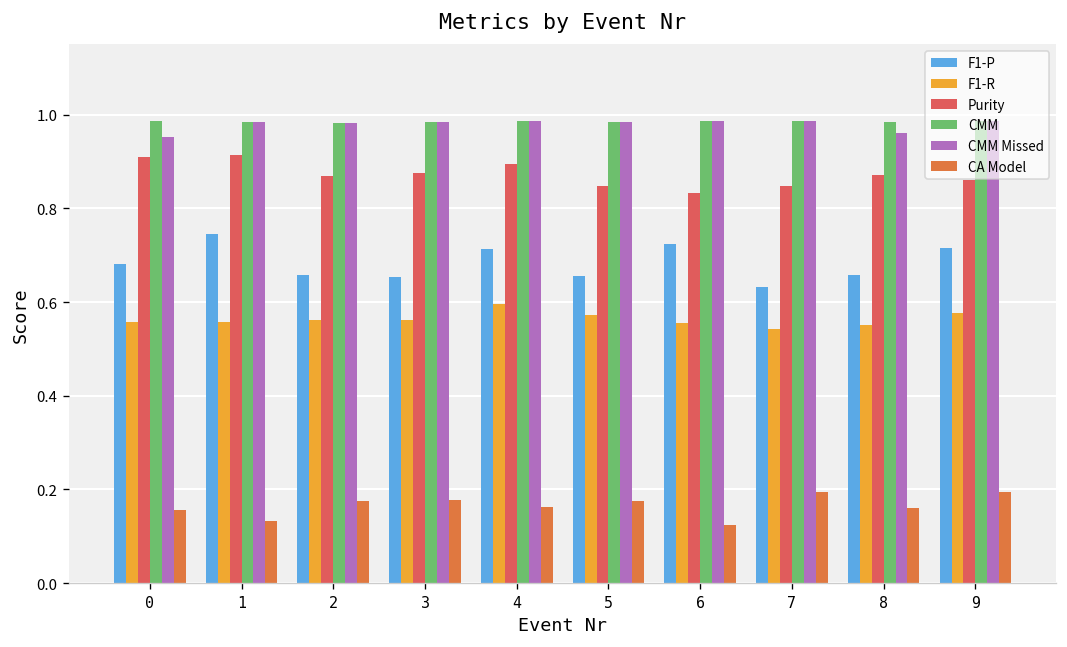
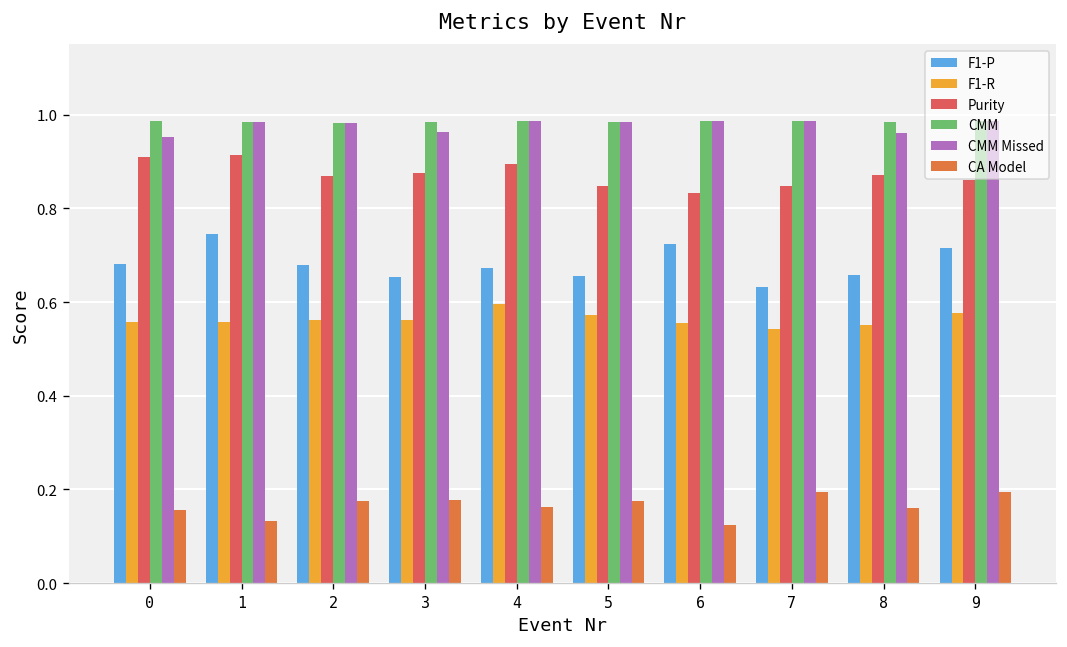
  {
    "F1-P": {
      "0": 0.68,
      "1": 0.75,
-     "2": 0.66,
+     "2": 0.68,
      "3": 0.65,
-     "4": 0.71,
+     "4": 0.67,
      "5": 0.66,
      "6": 0.72,
      "7": 0.63,
      "8": 0.66,
      "9": 0.72
    },
    "CMM": {
      "0": 0.99,
      "1": 0.99,
      "2": 0.98,
      "3": 0.98,
      "4": 0.99,
      "5": 0.98,
      "6": 0.99,
      "7": 0.99,
      "8": 0.98
    },
    "CMM Missed": {
      "0": 0.95,
      "1": 0.99,
      "2": 0.98,
-     "3": 0.98,
+     "3": 0.96,
      "4": 0.99,
      "5": 0.98,
      "6": 0.99,
      "7": 0.99,
      "8": 0.96
    }
  }
